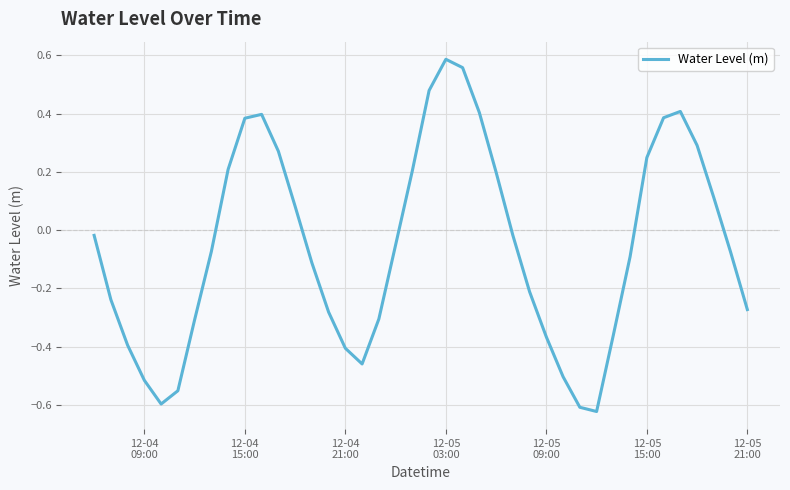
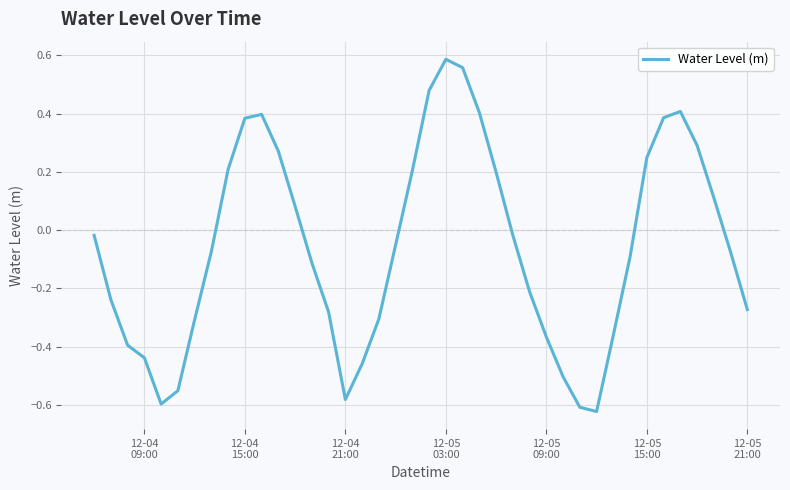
  {
-   "12-04 09:00": -0.52,
+   "12-04 09:00": -0.44,
    "12-04 15:00": 0.38,
-   "12-04 21:00": -0.41,
+   "12-04 21:00": -0.58,
    "12-05 03:00": 0.59,
    "12-05 09:00": -0.37,
    "12-05 15:00": 0.25,
    "12-05 21:00": -0.27
  }
